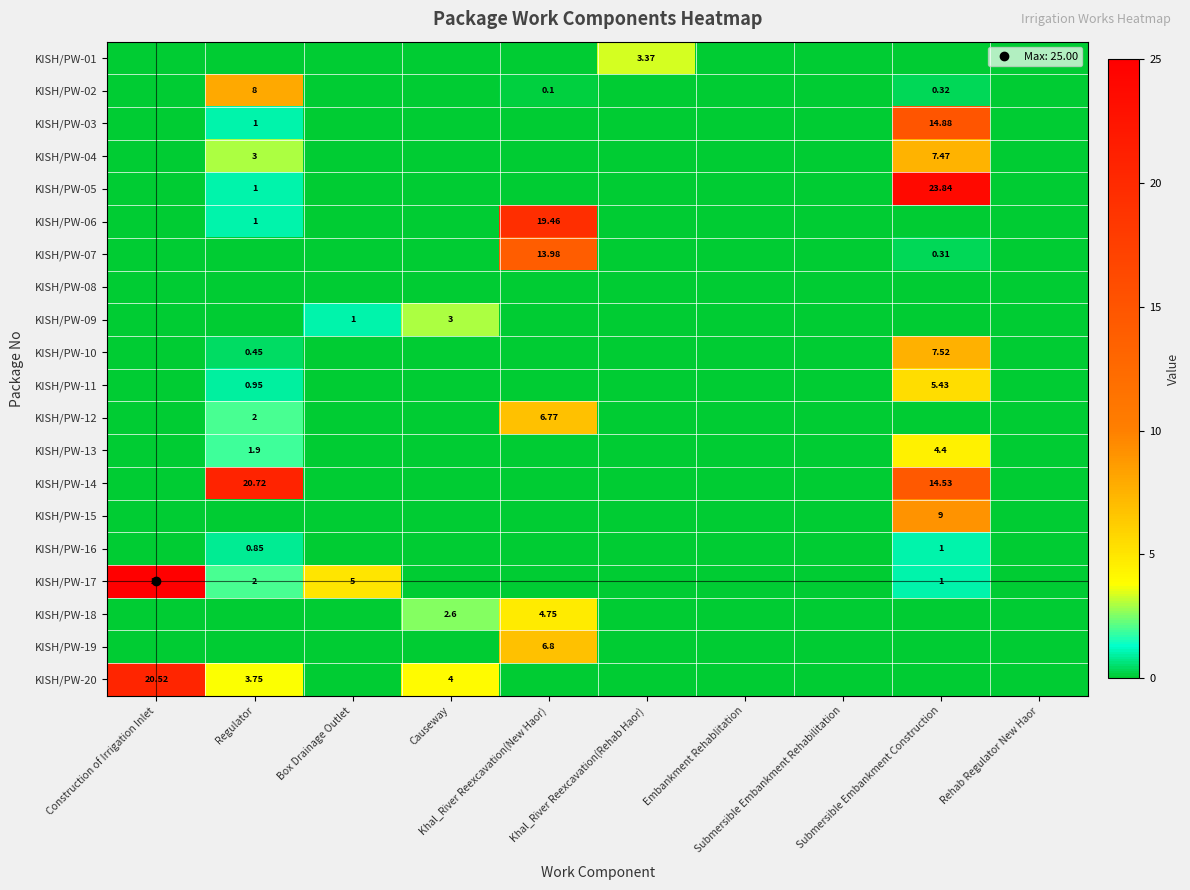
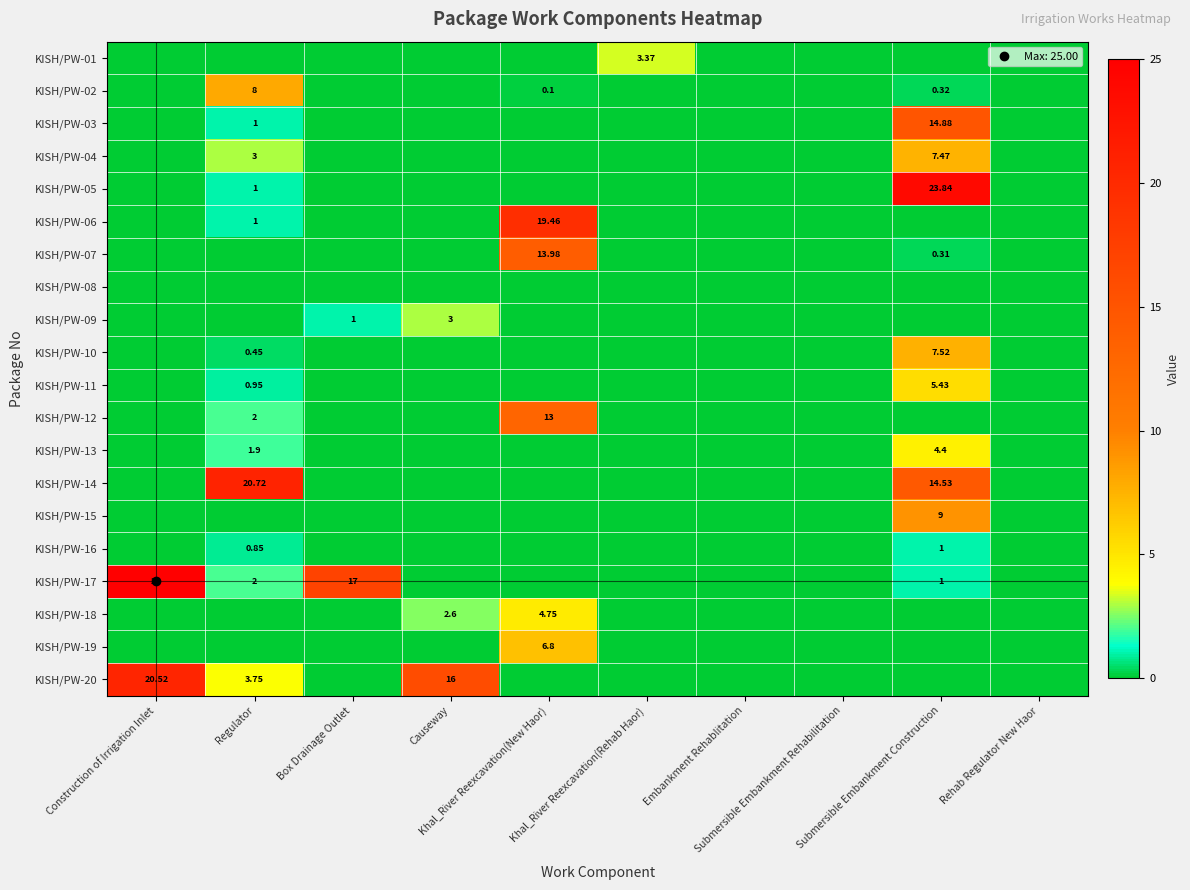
  {
    "KISH/PW-01": {
      "Khal_River Reexcavation(Rehab Haor)": 3.37
    },
    "KISH/PW-02": {
      "Regulator": 8,
      "Khal_River Reexcavation(New Haor)": 0.1,
      "Submersible Embankment Construction": 0.32
    },
    "KISH/PW-03": {
      "Regulator": 1,
      "Submersible Embankment Construction": 14.88
    },
    "KISH/PW-04": {
      "Regulator": 3,
      "Submersible Embankment Construction": 7.47
    },
    "KISH/PW-05": {
      "Regulator": 1,
      "Submersible Embankment Construction": 23.84
    },
    "KISH/PW-06": {
      "Regulator": 1,
      "Khal_River Reexcavation(New Haor)": 19.46
    },
    "KISH/PW-07": {
      "Khal_River Reexcavation(New Haor)": 13.98,
      "Submersible Embankment Construction": 0.31
    },
    "KISH/PW-09": {
      "Box Drainage Outlet": 1,
      "Causeway": 3
    },
    "KISH/PW-10": {
      "Regulator": 0.45,
      "Submersible Embankment Construction": 7.52
    },
    "KISH/PW-11": {
      "Regulator": 0.95,
      "Submersible Embankment Construction": 5.43
    },
    "KISH/PW-12": {
      "Regulator": 2,
-     "Khal_River Reexcavation(New Haor)": 6.77
+     "Khal_River Reexcavation(New Haor)": 13
    },
    "KISH/PW-13": {
      "Regulator": 1.9,
      "Submersible Embankment Construction": 4.4
    },
    "KISH/PW-14": {
      "Regulator": 20.72,
      "Submersible Embankment Construction": 14.53
    },
    "KISH/PW-15": {
      "Submersible Embankment Construction": 9
    },
    "KISH/PW-16": {
      "Regulator": 0.85,
      "Submersible Embankment Construction": 1
    },
    "KISH/PW-17": {
      "Regulator": 2,
-     "Box Drainage Outlet": 5,
+     "Box Drainage Outlet": 17,
      "Submersible Embankment Construction": 1
    },
    "KISH/PW-18": {
      "Causeway": 2.6,
      "Khal_River Reexcavation(New Haor)": 4.75
    },
    "KISH/PW-19": {
      "Khal_River Reexcavation(New Haor)": 6.8
    },
    "KISH/PW-20": {
      "Construction of Irrigation Inlet": 20.52,
      "Regulator": 3.75,
-     "Causeway": 4
+     "Causeway": 16
    }
  }
